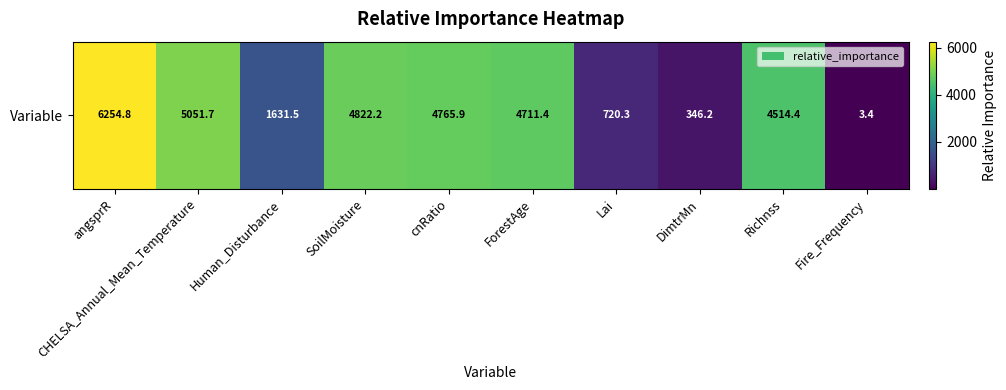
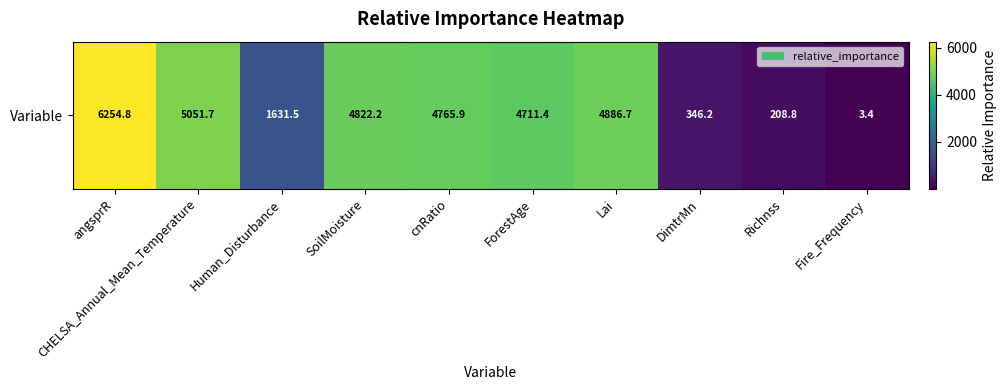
  {
    "Variable": {
      "angsprR": 6254.8,
      "CHELSA_Annual_Mean_Temperature": 5051.7,
      "Human_Disturbance": 1631.5,
      "SoilMoisture": 4822.2,
      "cnRatio": 4765.9,
      "ForestAge": 4711.4,
-     "Lai": 720.3,
+     "Lai": 4886.7,
      "DimtrMn": 346.2,
-     "Richnss": 4514.4,
+     "Richnss": 208.8,
      "Fire_Frequency": 3.4
    }
  }
